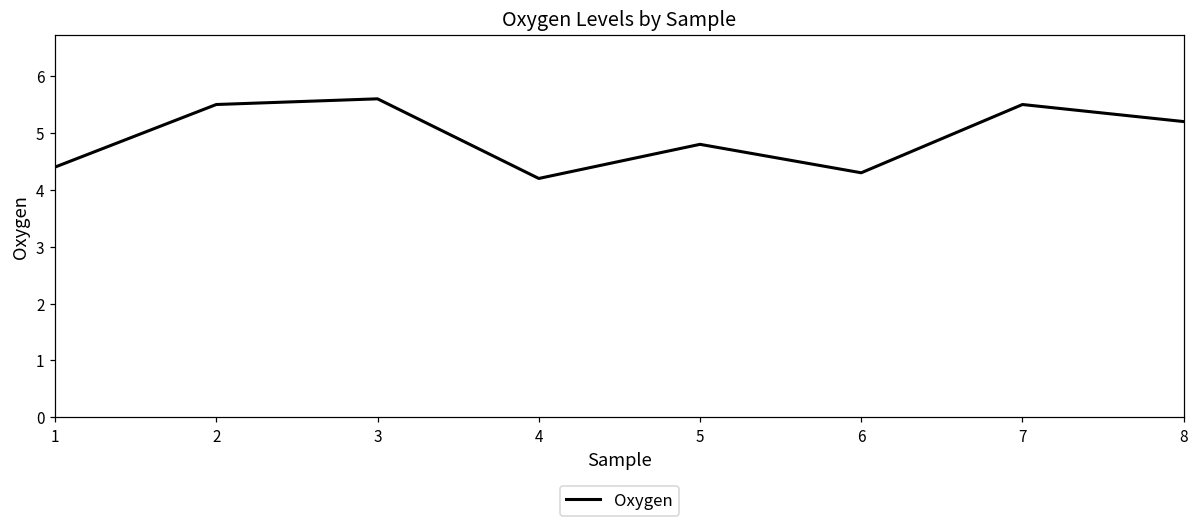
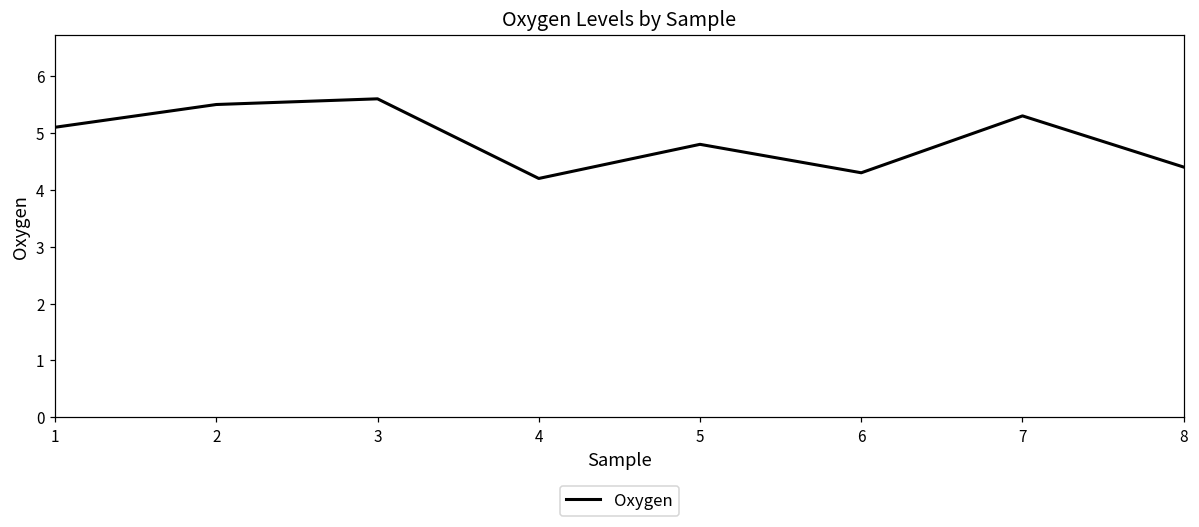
  {
-   "1": 4.4,
+   "1": 5.1,
    "2": 5.5,
    "3": 5.6,
    "4": 4.2,
    "5": 4.8,
    "6": 4.3,
-   "7": 5.5,
-   "8": 5.2
+   "7": 5.3,
+   "8": 4.4
  }
